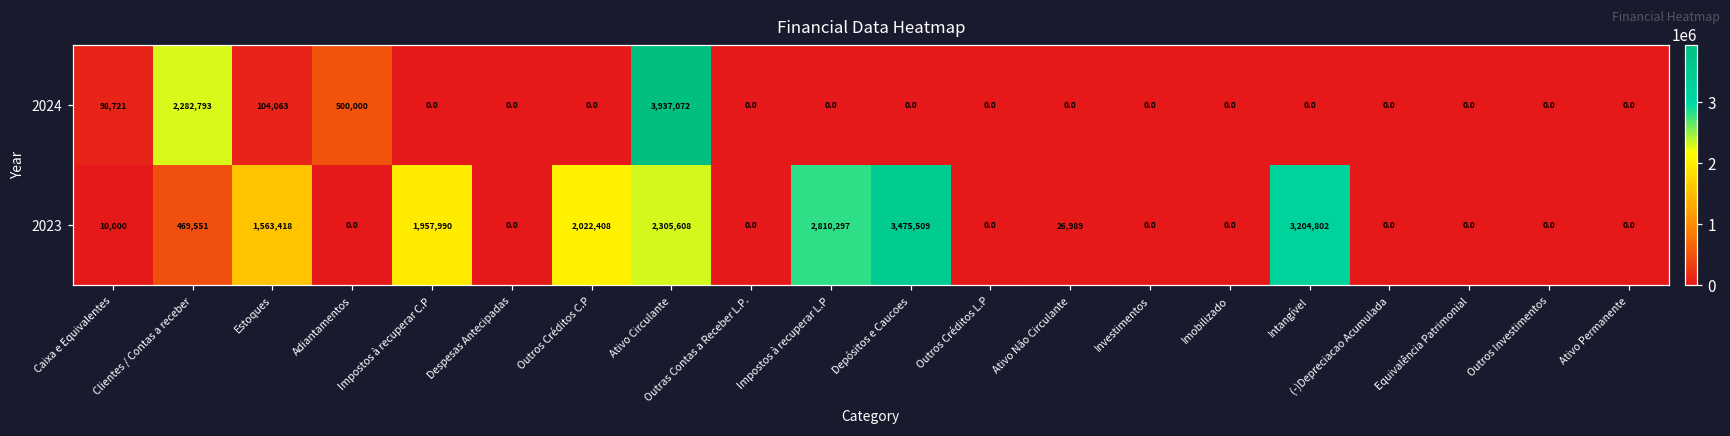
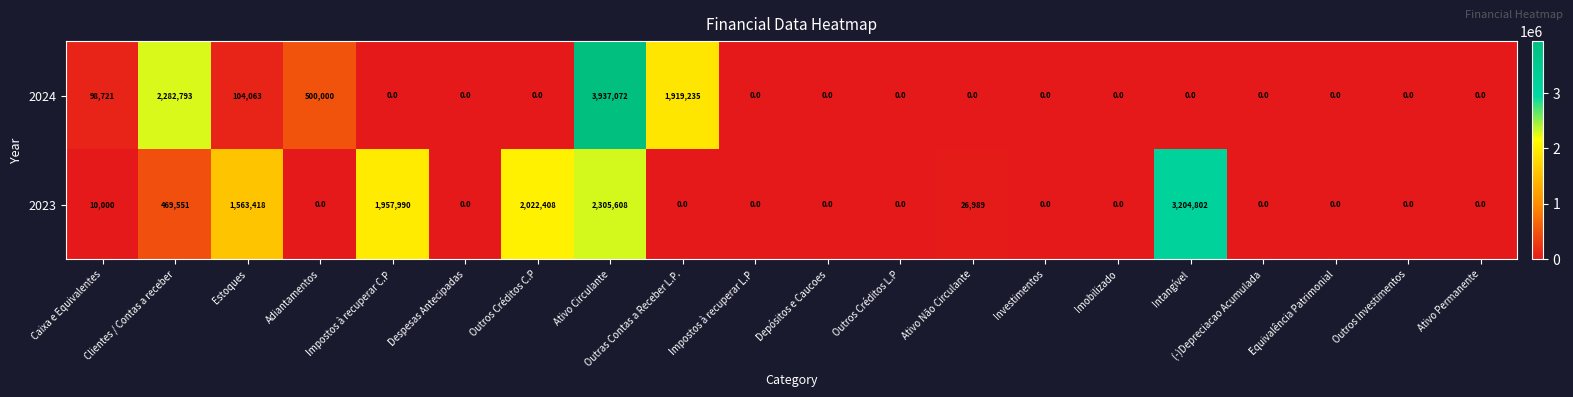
  {
    "2024": {
      "Caixa e Equivalentes": "98,721",
      "Clientes / Contas a receber": "2,282,793",
      "Estoques": "104,063",
      "Adiantamentos": "500,000",
      "Impostos à recuperar C.P": "0.0",
      "Despesas Antecipadas": "0.0",
      "Outros Créditos C.P": "0.0",
      "Ativo Circulante": "3,937,072",
-     "Outras Contas a Receber L.P.": "0.0",
+     "Outras Contas a Receber L.P.": "1,919,235",
      "Impostos à recuperar L.P": "0.0",
      "Depósitos e Caucoes": "0.0",
      "Outros Créditos L.P": "0.0",
      "Ativo Não Circulante": "0.0",
      "Investimentos": "0.0",
      "Imobilizado": "0.0",
      "Intangível": "0.0",
      "(-)Depreciacao Acumulada": "0.0",
      "Equivalência Patrimonial": "0.0",
      "Outros Investimentos": "0.0",
      "Ativo Permanente": "0.0"
    },
    "2023": {
      "Caixa e Equivalentes": "10,000",
      "Clientes / Contas a receber": "469,551",
      "Estoques": "1,563,418",
      "Adiantamentos": "0.0",
      "Impostos à recuperar C.P": "1,957,990",
      "Despesas Antecipadas": "0.0",
      "Outros Créditos C.P": "2,022,408",
      "Ativo Circulante": "2,305,608",
      "Outras Contas a Receber L.P.": "0.0",
-     "Impostos à recuperar L.P": "2,810,297",
-     "Depósitos e Caucoes": "3,475,509",
+     "Impostos à recuperar L.P": "0.0",
+     "Depósitos e Caucoes": "0.0",
      "Outros Créditos L.P": "0.0",
      "Ativo Não Circulante": "26,989",
      "Investimentos": "0.0",
      "Imobilizado": "0.0",
      "Intangível": "3,204,802",
      "(-)Depreciacao Acumulada": "0.0",
      "Equivalência Patrimonial": "0.0",
      "Outros Investimentos": "0.0",
      "Ativo Permanente": "0.0"
    }
  }
